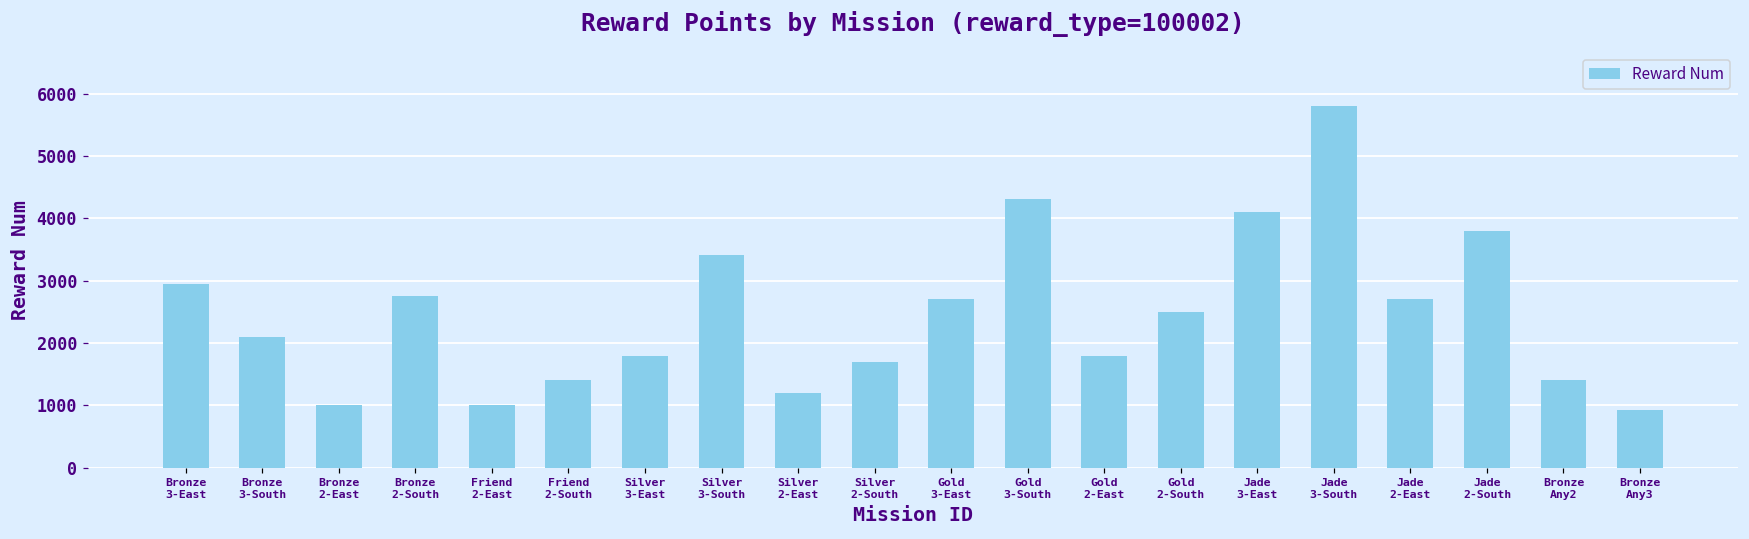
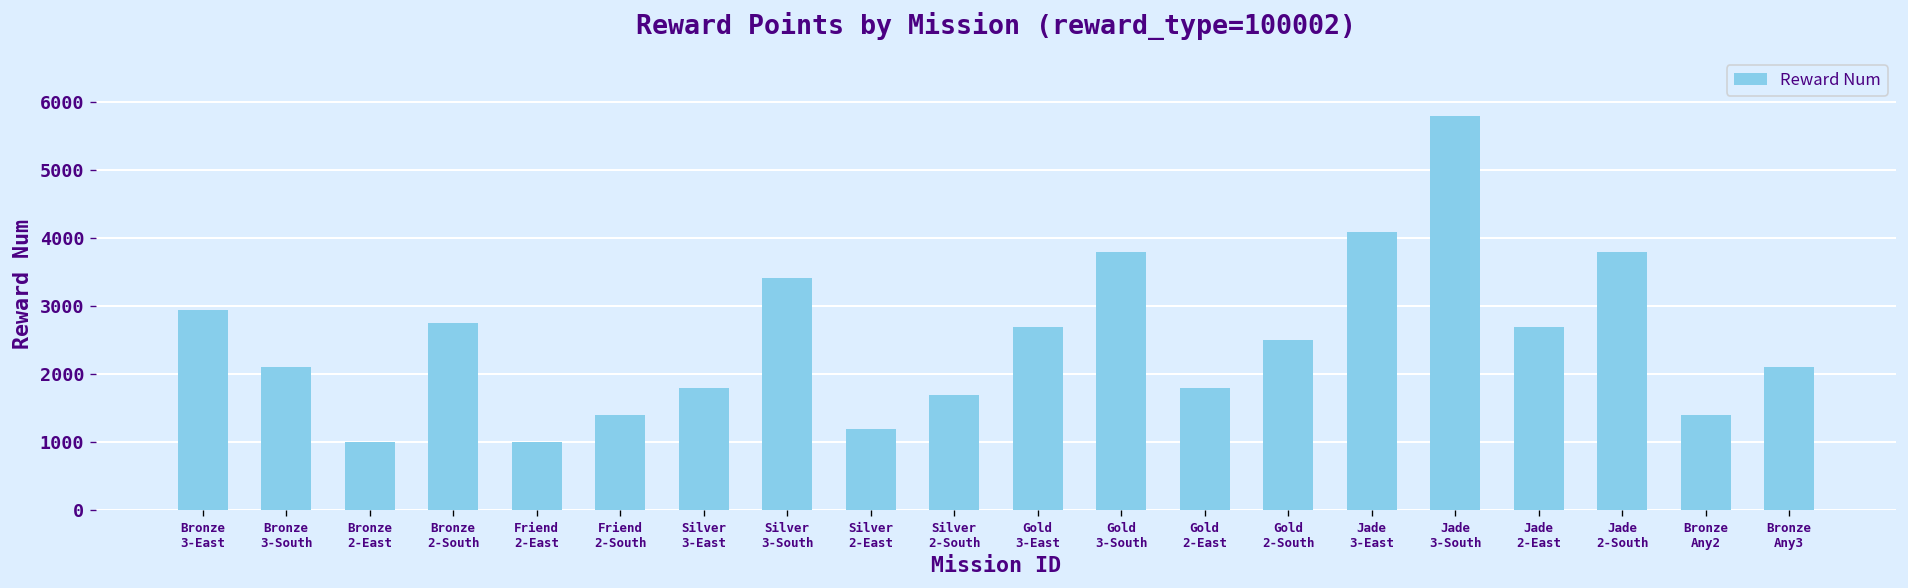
  {
    "Bronze 3-East": 2900,
    "Bronze 3-South": 2100,
    "Bronze 2-East": 1000,
    "Bronze 2-South": 2800,
    "Friend 2-East": 1000,
    "Friend 2-South": 1400,
    "Silver 3-East": 1800,
    "Silver 3-South": 3400,
    "Silver 2-East": 1200,
    "Silver 2-South": 1700,
    "Gold 3-East": 2700,
-   "Gold 3-South": 4300,
+   "Gold 3-South": 3800,
    "Gold 2-East": 1800,
    "Gold 2-South": 2500,
    "Jade 3-East": 4100,
    "Jade 3-South": 5800,
    "Jade 2-East": 2700,
    "Jade 2-South": 3800,
    "Bronze Any2": 1400,
-   "Bronze Any3": 900
+   "Bronze Any3": 2100
  }
